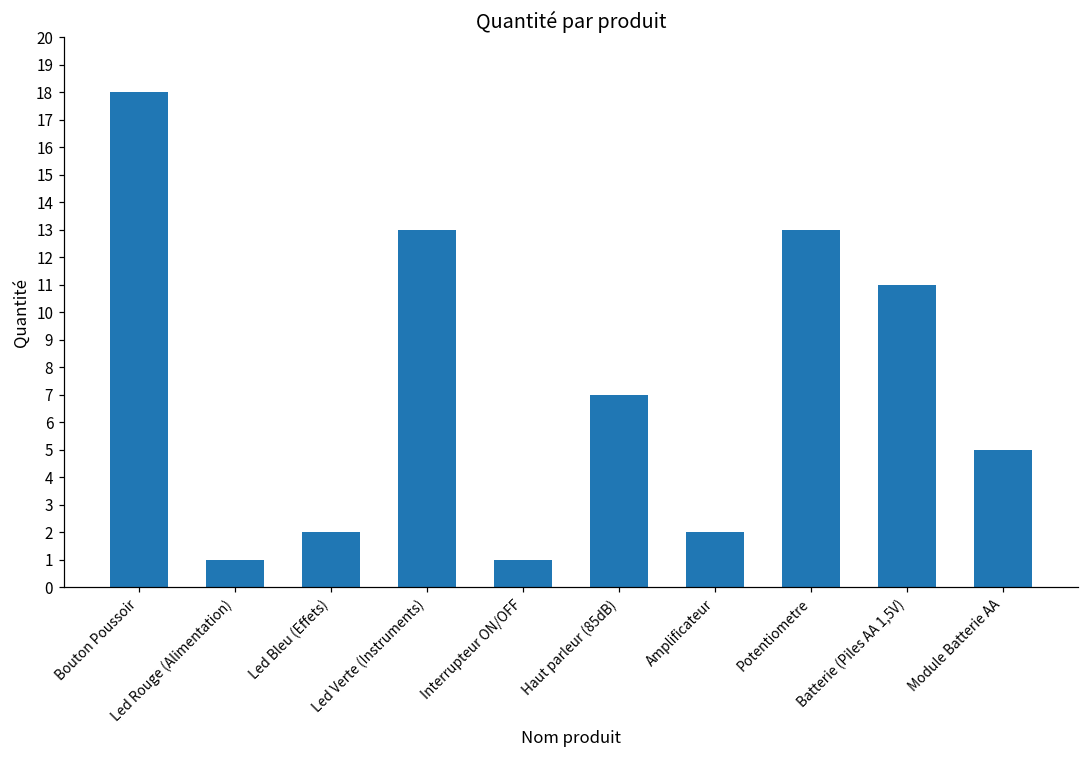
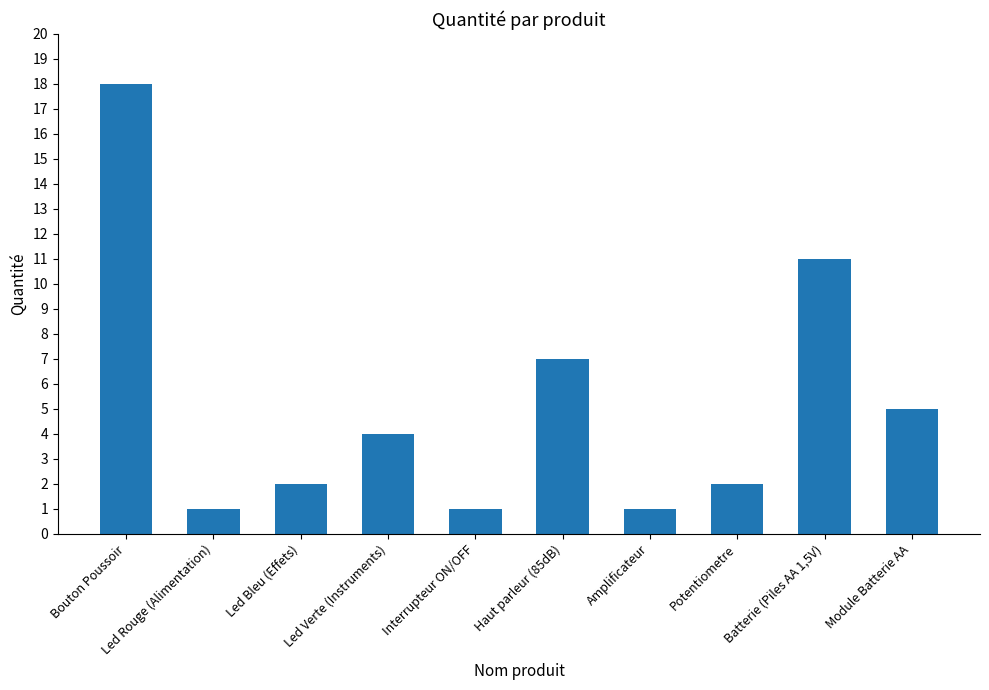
  {
    "Bouton Poussoir": 18,
    "Led Rouge (Alimentation)": 1,
    "Led Bleu (Effets)": 2,
-   "Led Verte (Instruments)": 13,
+   "Led Verte (Instruments)": 4,
    "Interrupteur ON/OFF": 1,
    "Haut parleur (85dB)": 7,
-   "Amplificateur": 2,
-   "Potentiometre": 13,
+   "Amplificateur": 1,
+   "Potentiometre": 2,
    "Batterie (Piles AA 1,5V)": 11,
    "Module Batterie AA": 5
  }
